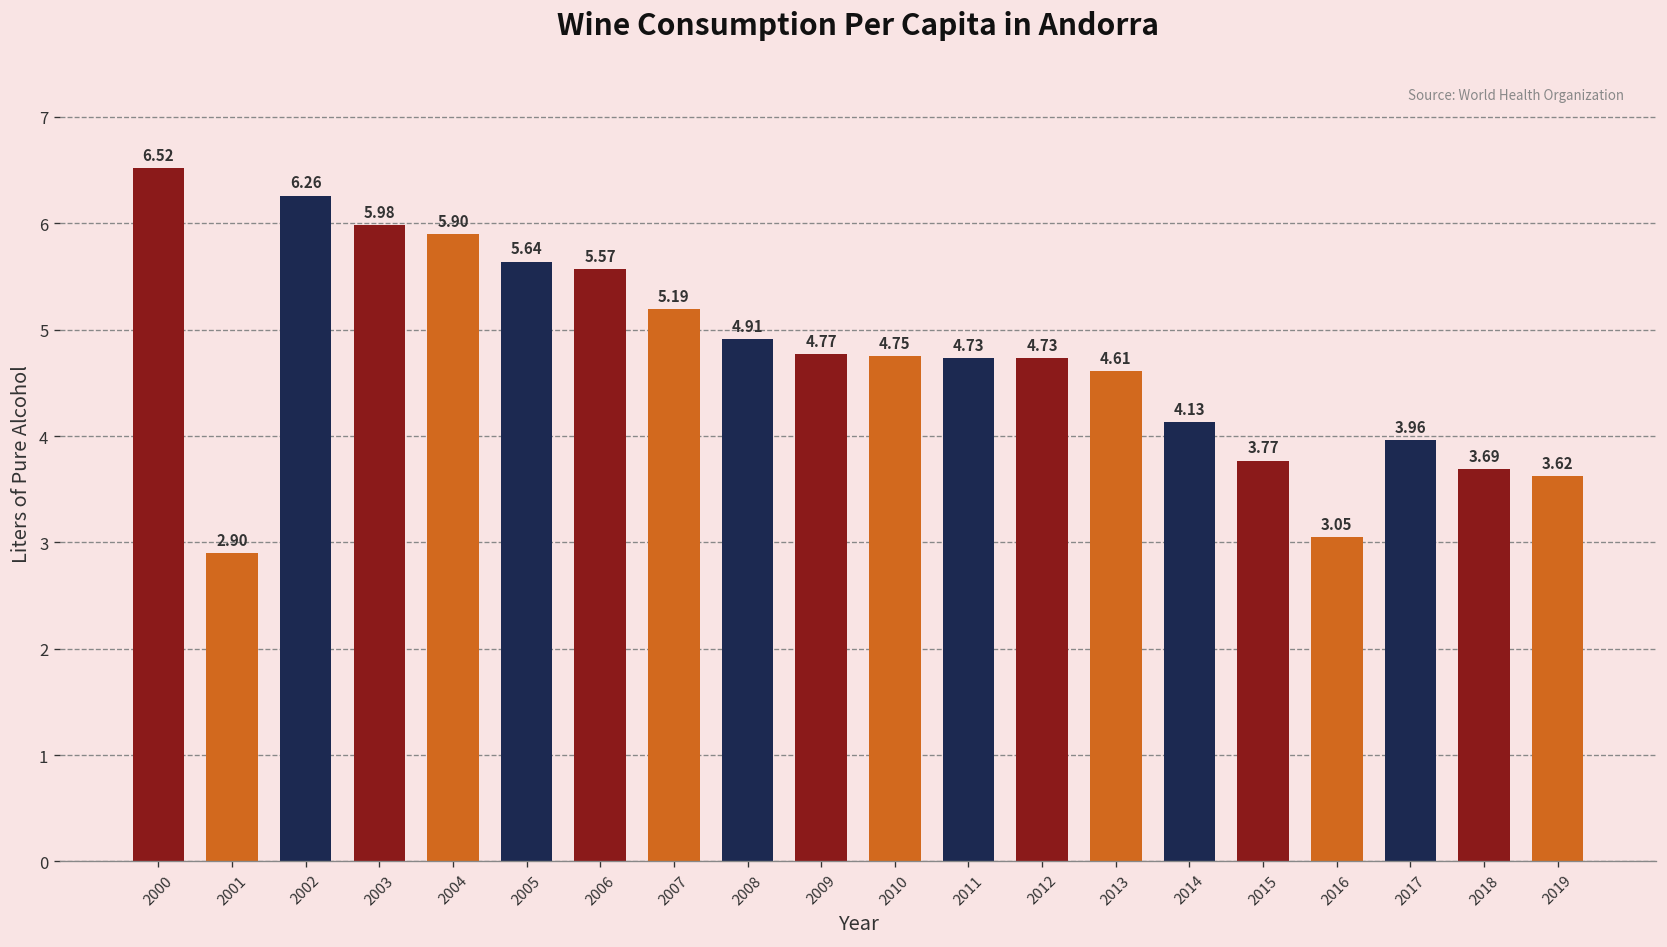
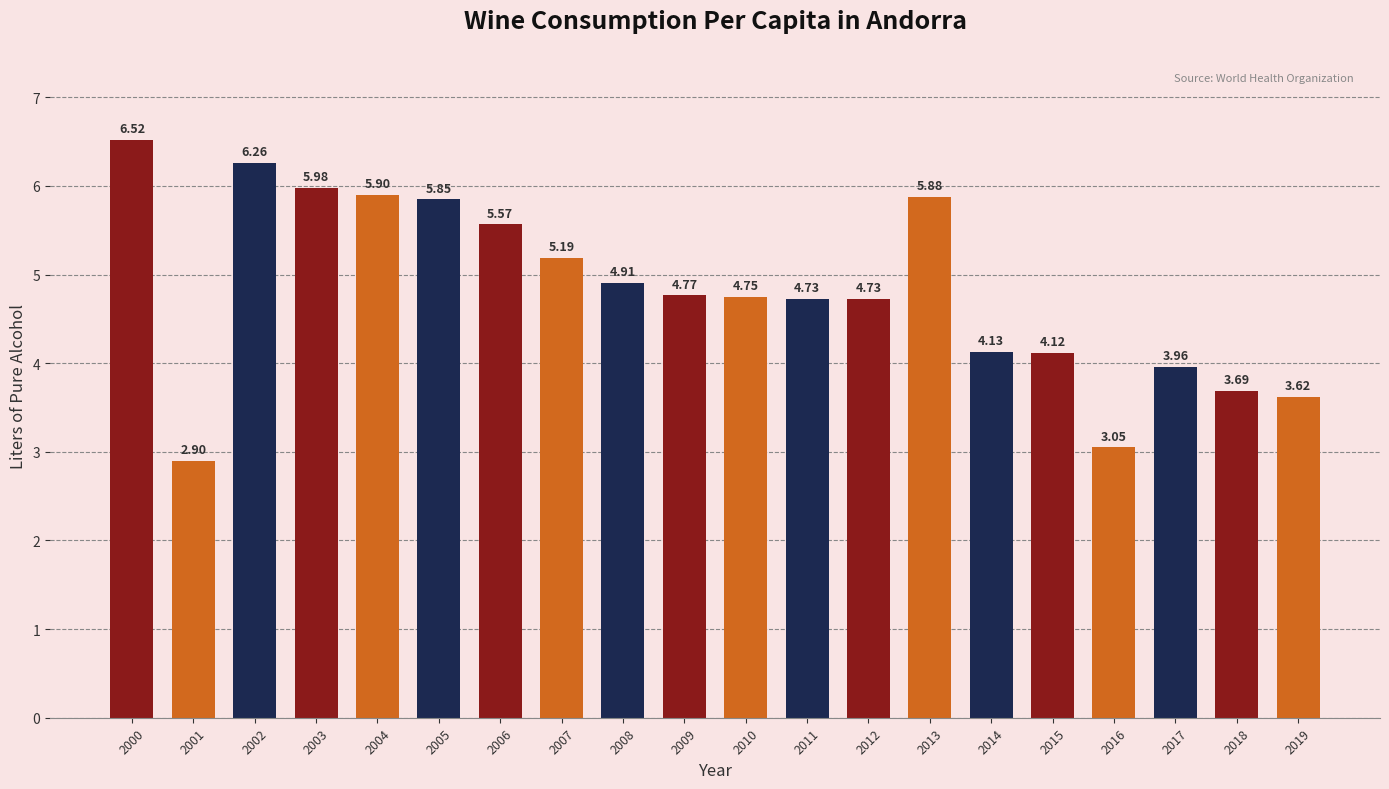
  {
    "2000": 6.52,
    "2001": 2.90,
    "2002": 6.26,
    "2003": 5.98,
    "2004": 5.90,
-   "2005": 5.64,
+   "2005": 5.85,
    "2006": 5.57,
    "2007": 5.19,
    "2008": 4.91,
    "2009": 4.77,
    "2010": 4.75,
    "2011": 4.73,
    "2012": 4.73,
-   "2013": 4.61,
+   "2013": 5.88,
    "2014": 4.13,
-   "2015": 3.77,
+   "2015": 4.12,
    "2016": 3.05,
    "2017": 3.96,
    "2018": 3.69,
    "2019": 3.62
  }
